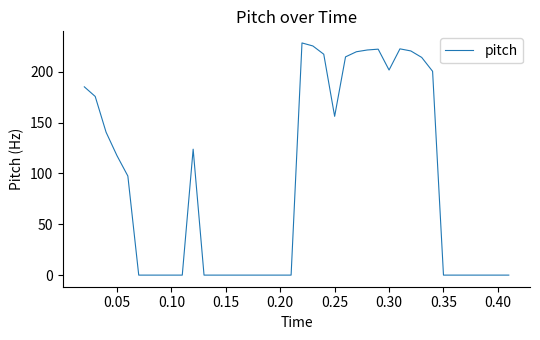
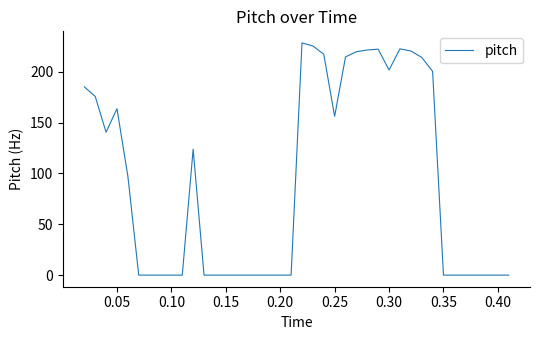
  {
-   "0.05": 117,
+   "0.05": 164,
    "0.10": 0,
    "0.15": 0,
    "0.20": 0,
    "0.25": 156,
    "0.30": 202,
    "0.35": 0,
    "0.40": 0
  }
